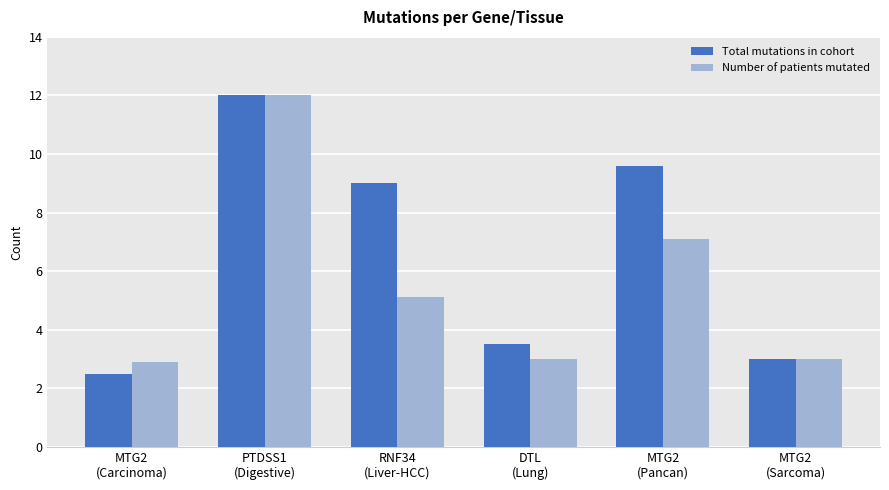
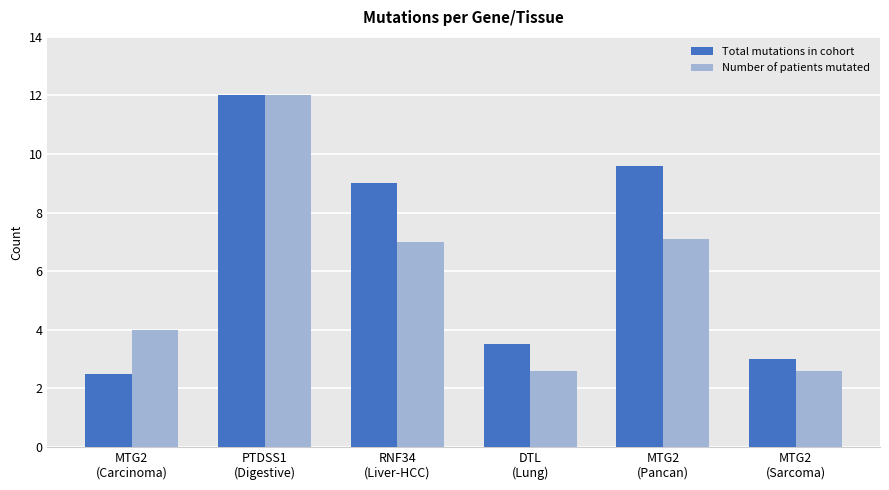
  {
    "Total mutations in cohort": {
      "MTG2 (Carcinoma)": 2.5,
      "PTDSS1 (Digestive)": 12.0,
      "RNF34 (Liver-HCC)": 9.0,
      "DTL (Lung)": 3.5,
      "MTG2 (Pancan)": 9.6,
      "MTG2 (Sarcoma)": 3.0
    },
    "Number of patients mutated": {
-     "MTG2 (Carcinoma)": 2.9,
+     "MTG2 (Carcinoma)": 4.0,
      "PTDSS1 (Digestive)": 12.0,
-     "RNF34 (Liver-HCC)": 5.1,
-     "DTL (Lung)": 3.0,
+     "RNF34 (Liver-HCC)": 7.0,
+     "DTL (Lung)": 2.6,
      "MTG2 (Pancan)": 7.1,
-     "MTG2 (Sarcoma)": 3.0
+     "MTG2 (Sarcoma)": 2.6
    }
  }
